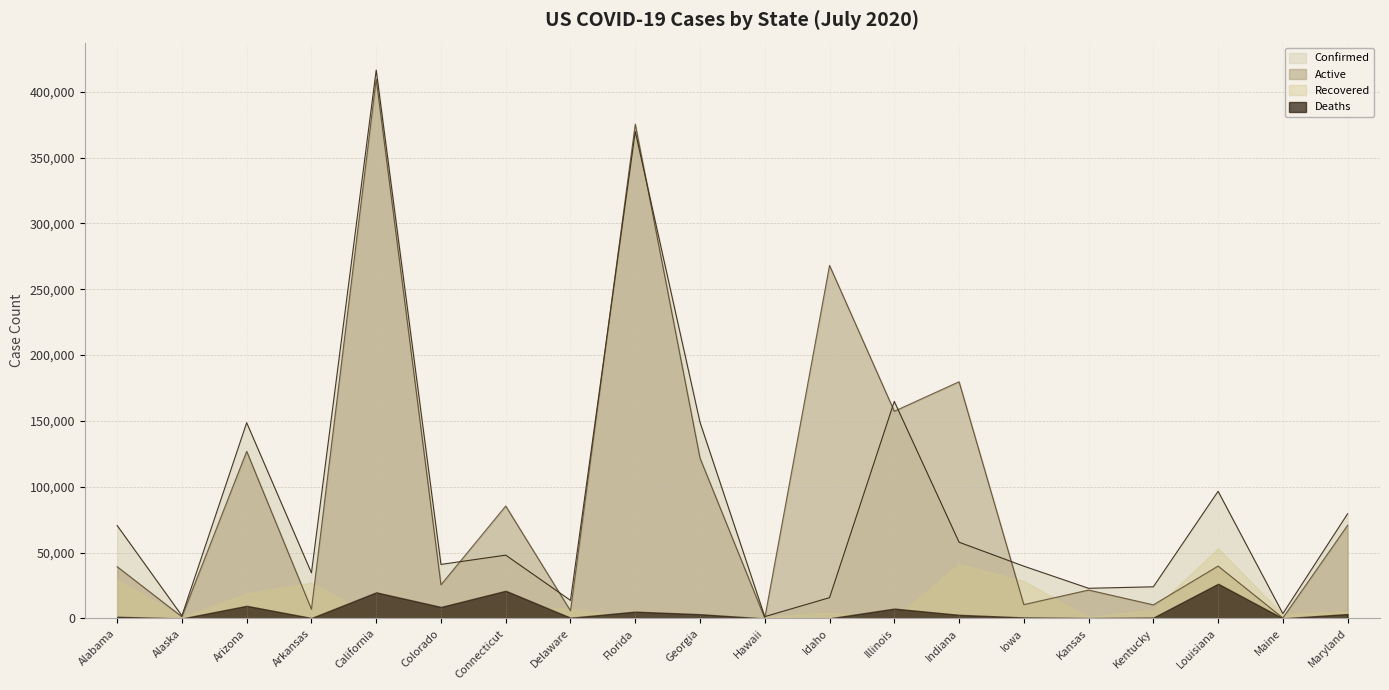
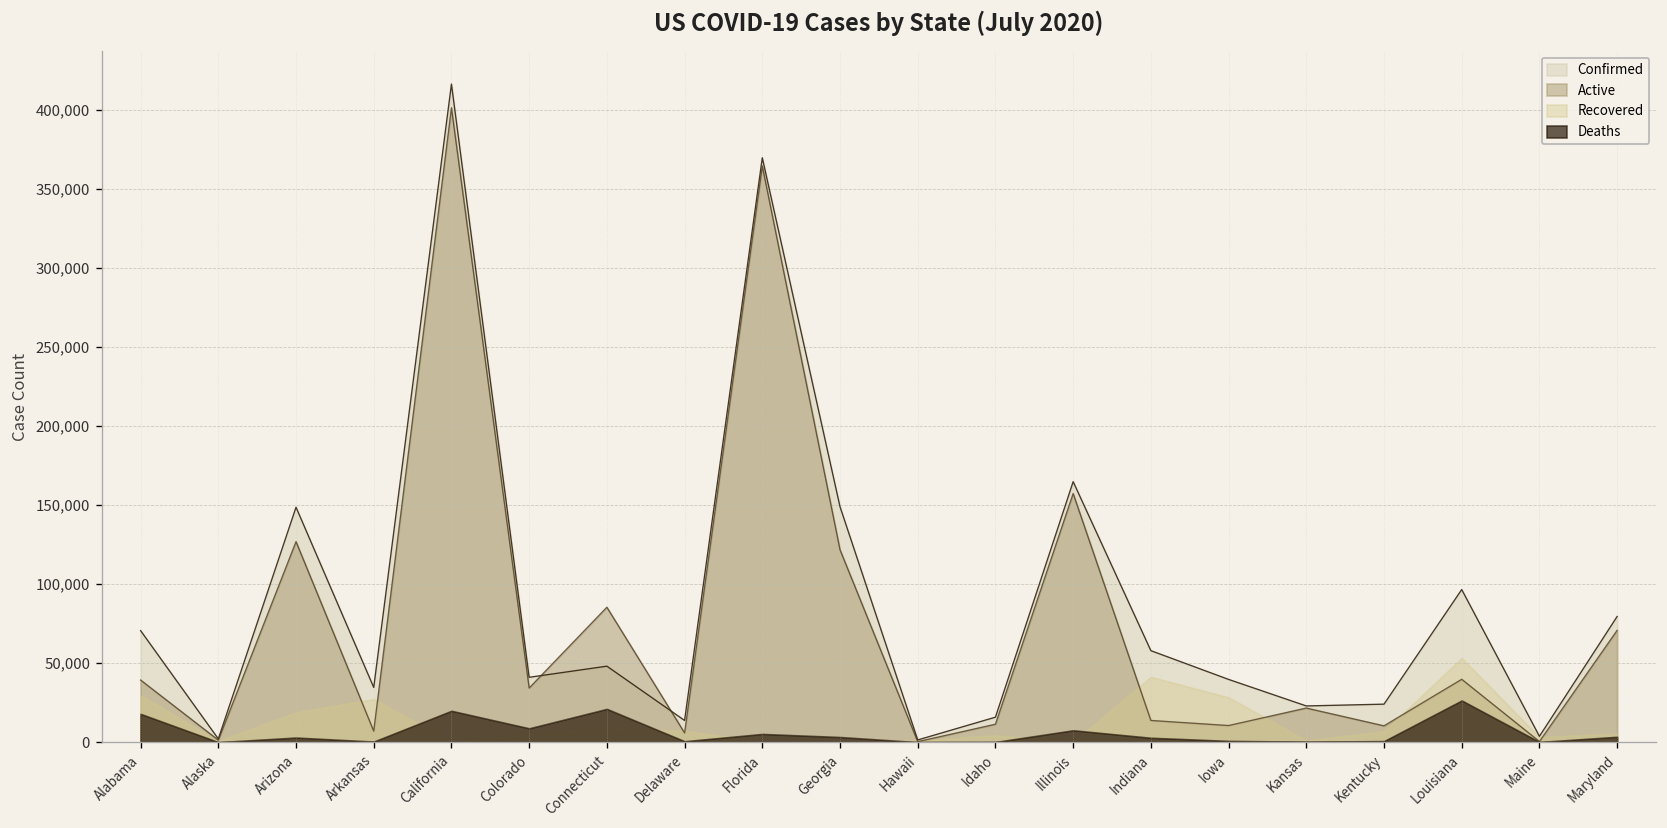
  {
    "Active": {
      "Alabama": "39,000",
      "Arizona": "127,000",
      "Arkansas": "7,000",
-     "California": "410,000",
-     "Colorado": "26,000",
+     "California": "401,000",
+     "Colorado": "34,000",
      "Connecticut": "85,000",
-     "Florida": "375,000",
+     "Florida": "365,000",
      "Georgia": "122,000",
-     "Idaho": "268,000",
+     "Idaho": "11,000",
      "Illinois": "157,000",
-     "Indiana": "180,000",
+     "Indiana": "14,000",
      "Iowa": "11,000",
      "Kentucky": "10,000",
      "Louisiana": "40,000",
      "Maryland": "71,000"
    },
    "Deaths": {
-     "Alabama": "1,000",
-     "Arizona": "10,000",
+     "Alabama": "18,000",
+     "Arizona": "3,000",
      "California": "20,000",
      "Colorado": "9,000",
      "Connecticut": "21,000",
      "Florida": "5,000",
      "Georgia": "3,000",
      "Illinois": "8,000",
      "Indiana": "3,000",
      "Louisiana": "26,000",
      "Maryland": "3,000"
    }
  }
